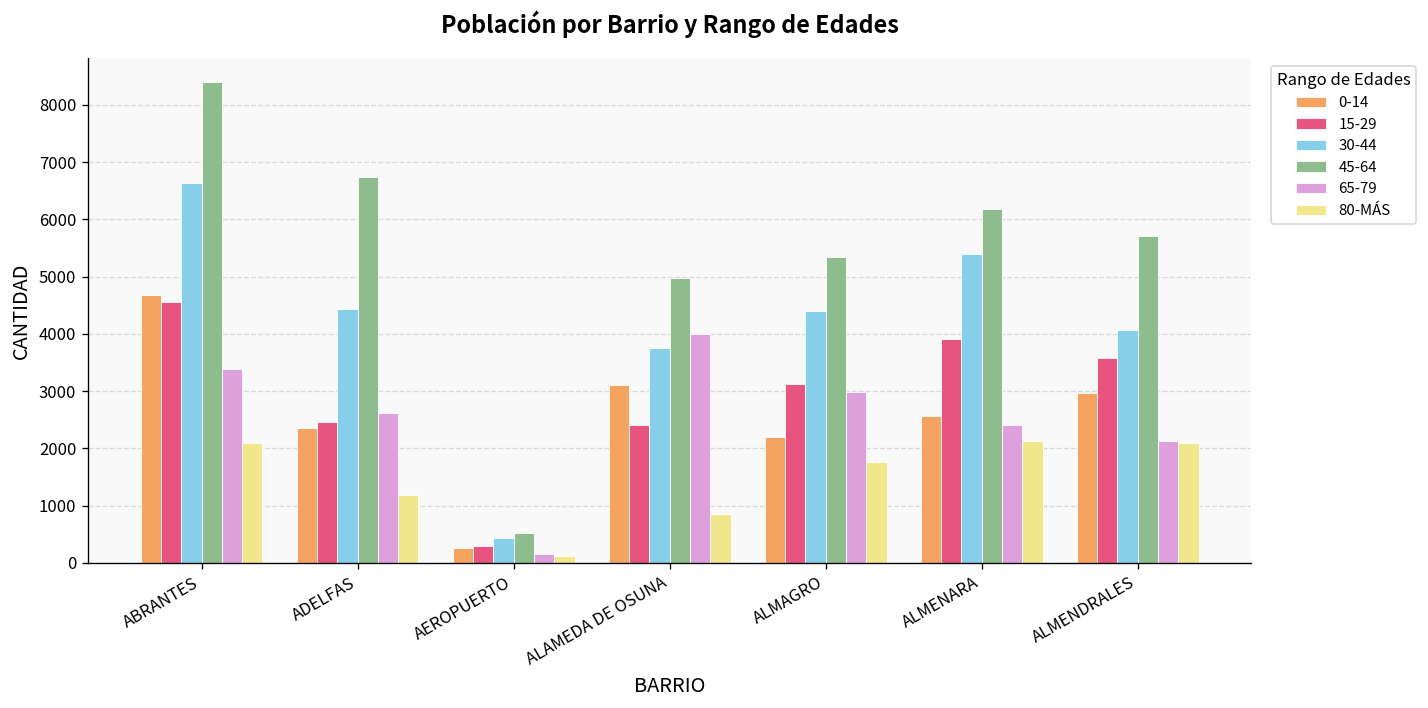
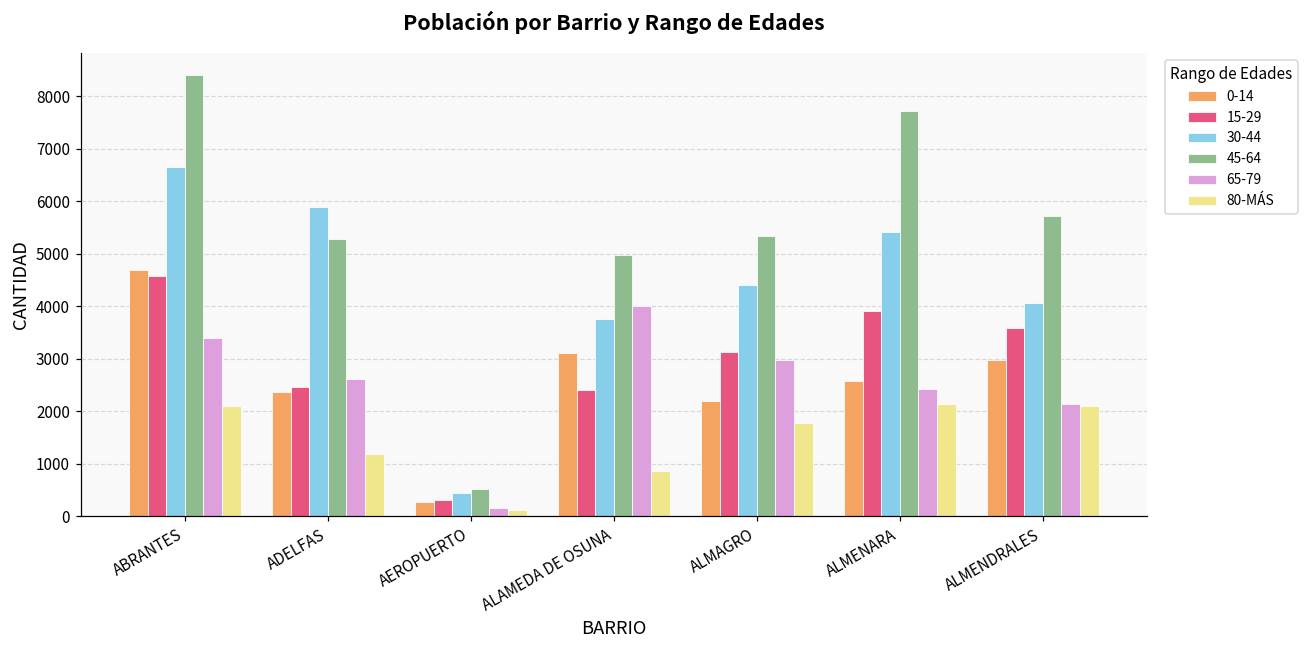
  {
    "0-14": {
      "ABRANTES": 4700,
      "ADELFAS": 2400,
      "AEROPUERTO": 300,
      "ALAMEDA DE OSUNA": 3100,
      "ALMAGRO": 2200,
      "ALMENARA": 2600,
      "ALMENDRALES": 3000
    },
    "15-29": {
      "ABRANTES": 4600,
      "ADELFAS": 2500,
      "AEROPUERTO": 300,
      "ALAMEDA DE OSUNA": 2400,
      "ALMAGRO": 3100,
      "ALMENARA": 3900,
      "ALMENDRALES": 3600
    },
    "30-44": {
      "ABRANTES": 6600,
-     "ADELFAS": 4400,
+     "ADELFAS": 5900,
      "AEROPUERTO": 400,
      "ALAMEDA DE OSUNA": 3800,
      "ALMAGRO": 4400,
      "ALMENARA": 5400,
      "ALMENDRALES": 4100
    },
    "45-64": {
      "ABRANTES": 8400,
-     "ADELFAS": 6700,
+     "ADELFAS": 5300,
      "AEROPUERTO": 500,
      "ALAMEDA DE OSUNA": 5000,
      "ALMAGRO": 5300,
-     "ALMENARA": 6200,
+     "ALMENARA": 7700,
      "ALMENDRALES": 5700
    },
    "65-79": {
      "ABRANTES": 3400,
      "ADELFAS": 2600,
      "AEROPUERTO": 200,
      "ALAMEDA DE OSUNA": 4000,
      "ALMAGRO": 3000,
      "ALMENARA": 2400,
      "ALMENDRALES": 2100
    },
    "80-MÁS": {
      "ABRANTES": 2100,
      "ADELFAS": 1200,
      "AEROPUERTO": 100,
      "ALAMEDA DE OSUNA": 900,
      "ALMAGRO": 1800,
      "ALMENARA": 2100,
      "ALMENDRALES": 2100
    }
  }
